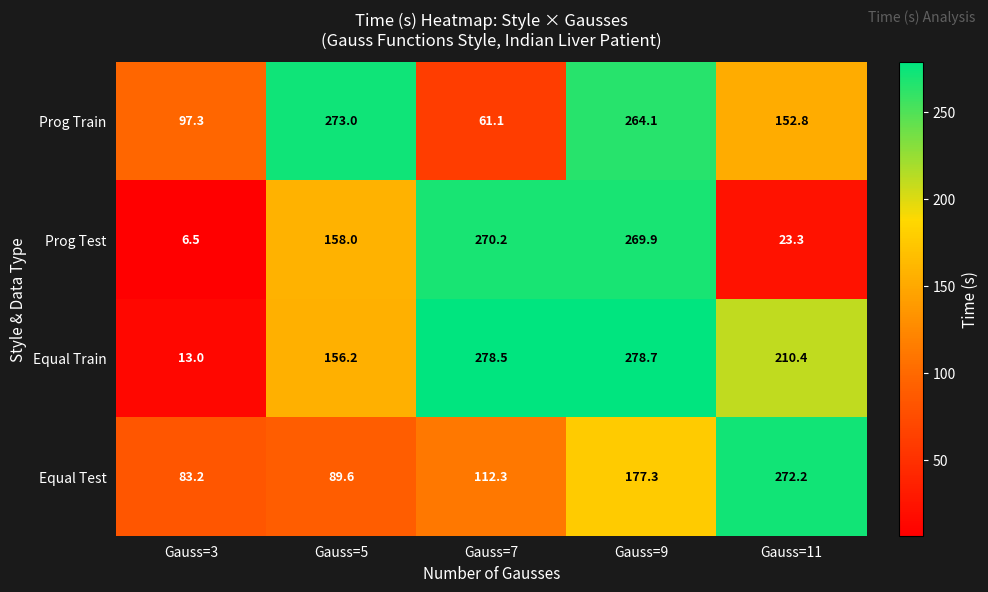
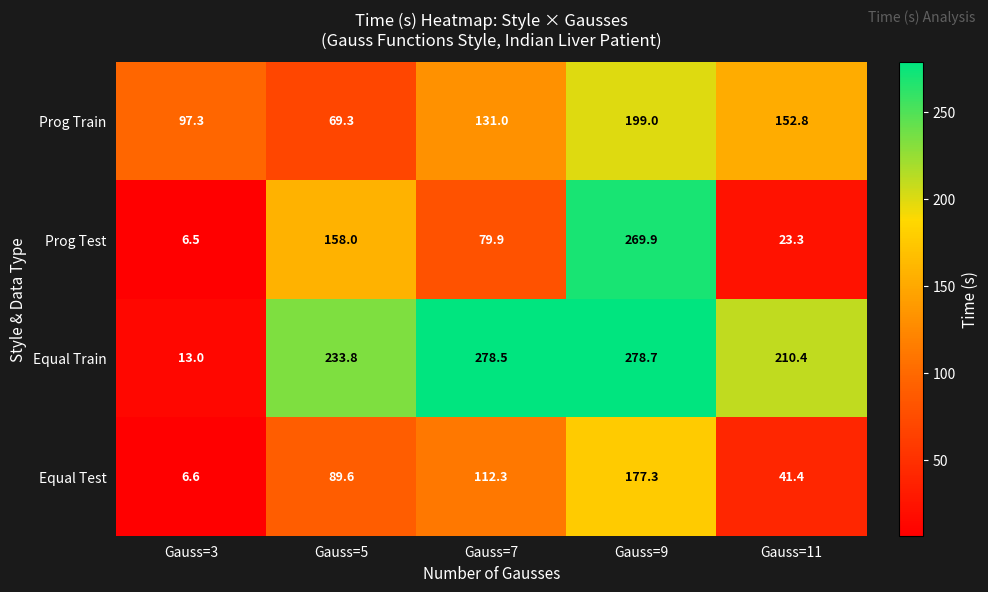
  {
    "Prog Train": {
      "Gauss=3": 97.3,
-     "Gauss=5": 273.0,
-     "Gauss=7": 61.1,
-     "Gauss=9": 264.1,
+     "Gauss=5": 69.3,
+     "Gauss=7": 131.0,
+     "Gauss=9": 199.0,
      "Gauss=11": 152.8
    },
    "Prog Test": {
      "Gauss=3": 6.5,
      "Gauss=5": 158.0,
-     "Gauss=7": 270.2,
+     "Gauss=7": 79.9,
      "Gauss=9": 269.9,
      "Gauss=11": 23.3
    },
    "Equal Train": {
      "Gauss=3": 13.0,
-     "Gauss=5": 156.2,
+     "Gauss=5": 233.8,
      "Gauss=7": 278.5,
      "Gauss=9": 278.7,
      "Gauss=11": 210.4
    },
    "Equal Test": {
-     "Gauss=3": 83.2,
+     "Gauss=3": 6.6,
      "Gauss=5": 89.6,
      "Gauss=7": 112.3,
      "Gauss=9": 177.3,
-     "Gauss=11": 272.2
+     "Gauss=11": 41.4
    }
  }
